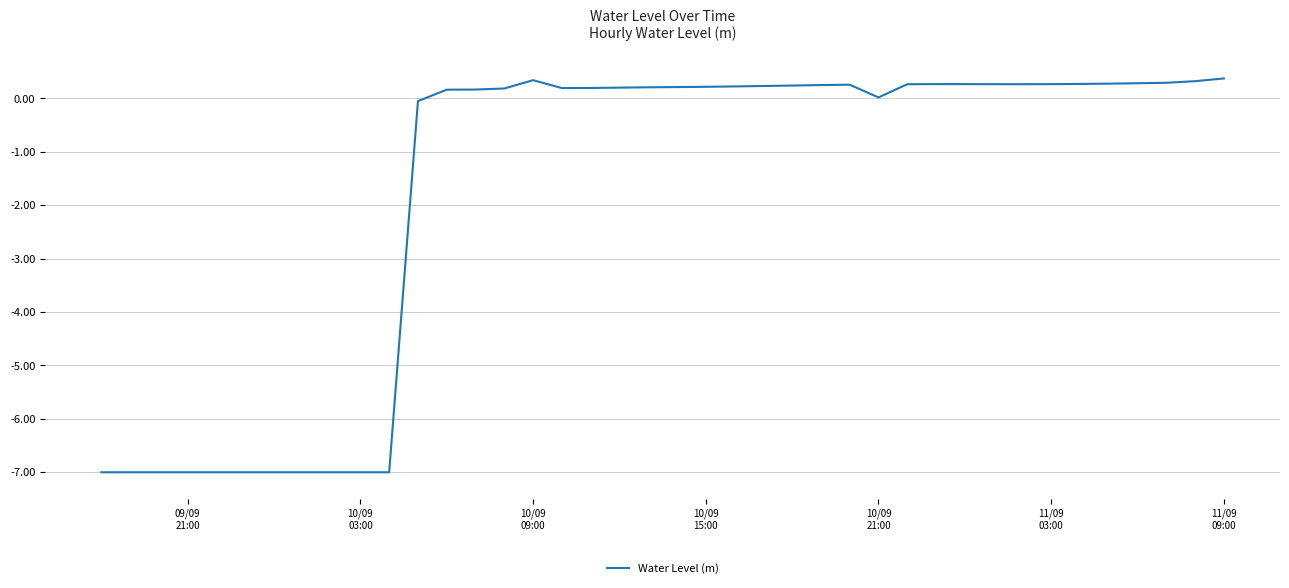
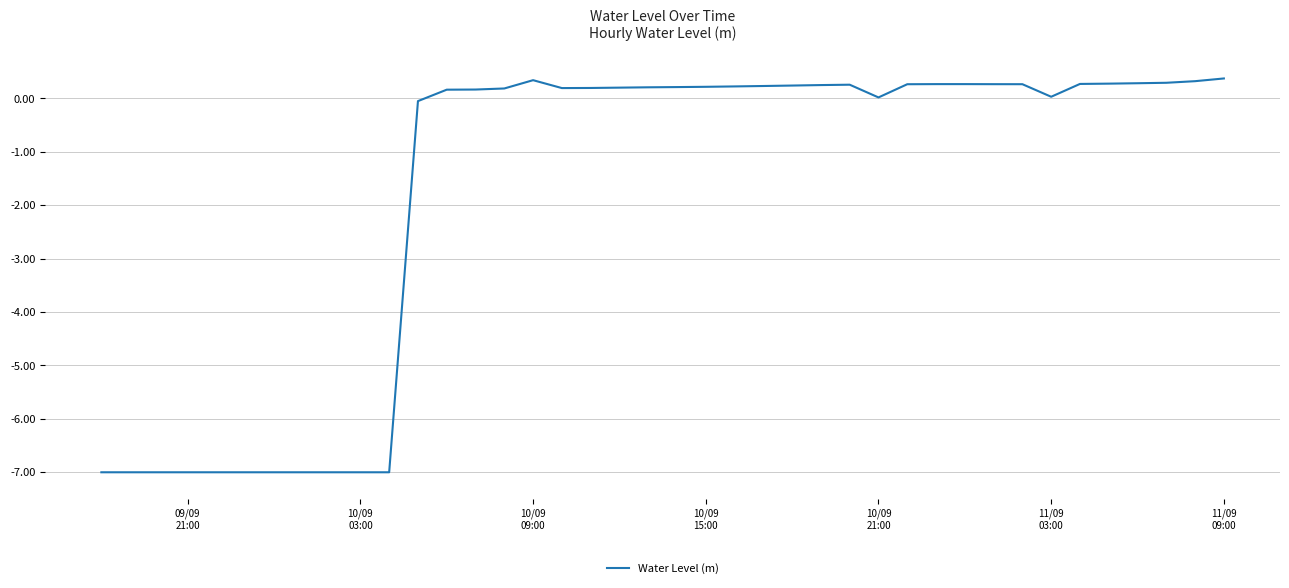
  {
    "09/09 21:00": -7.0,
    "10/09 03:00": -7.0,
    "10/09 09:00": 0.3,
    "10/09 15:00": 0.2,
    "10/09 21:00": 0.0,
-   "11/09 03:00": 0.3,
+   "11/09 03:00": 0.0,
    "11/09 09:00": 0.4
  }
